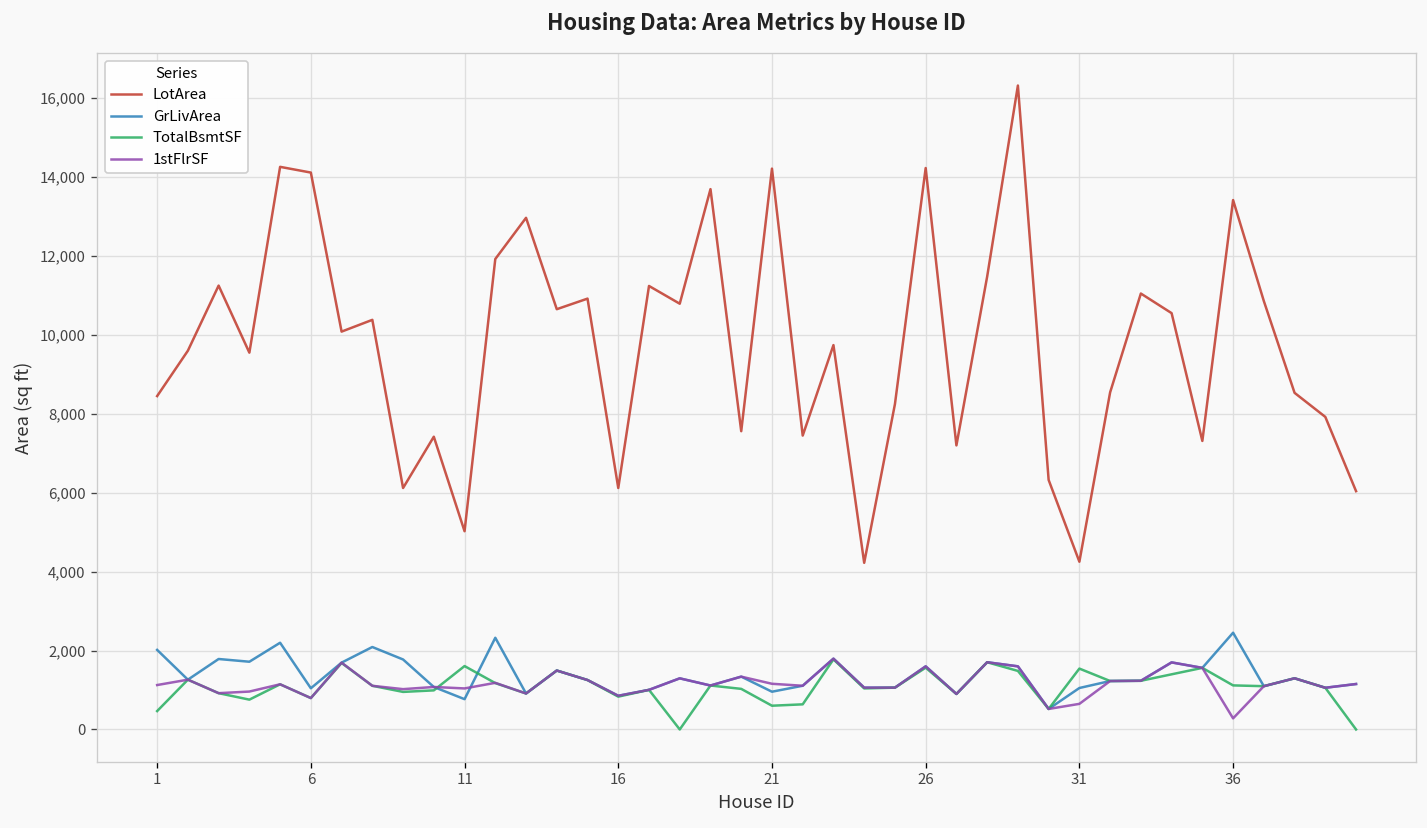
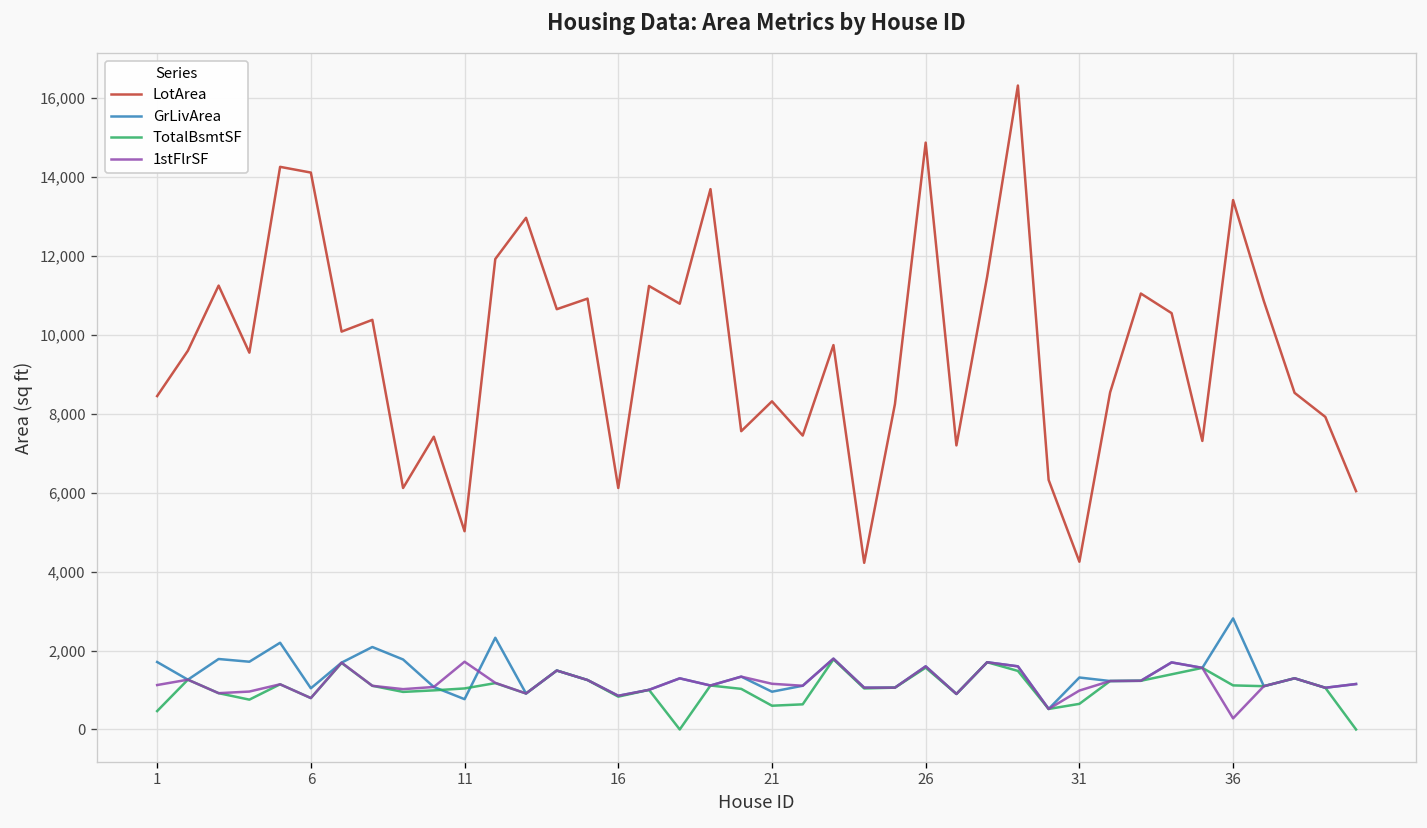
  {
    "LotArea": {
      "1": "8,500",
      "6": "14,100",
      "11": "5,000",
      "16": "6,100",
-     "21": "14,200",
-     "26": "14,200",
+     "21": "8,300",
+     "26": "14,900",
      "31": "4,300",
      "36": "13,400"
    },
    "GrLivArea": {
-     "1": "2,000",
+     "1": "1,700",
      "6": "1,000",
      "11": "800",
      "21": "1,000",
-     "31": "1,100",
-     "36": "2,500"
+     "31": "1,300",
+     "36": "2,800"
    },
    "TotalBsmtSF": {
      "1": "500",
-     "11": "1,600",
+     "11": "1,000",
      "21": "600",
-     "31": "1,500",
+     "31": "600",
      "36": "1,100"
    },
    "1stFlrSF": {
      "1": "1,100",
-     "11": "1,000",
+     "11": "1,700",
      "21": "1,200",
-     "31": "600",
+     "31": "1,000",
      "36": "300"
    }
  }
